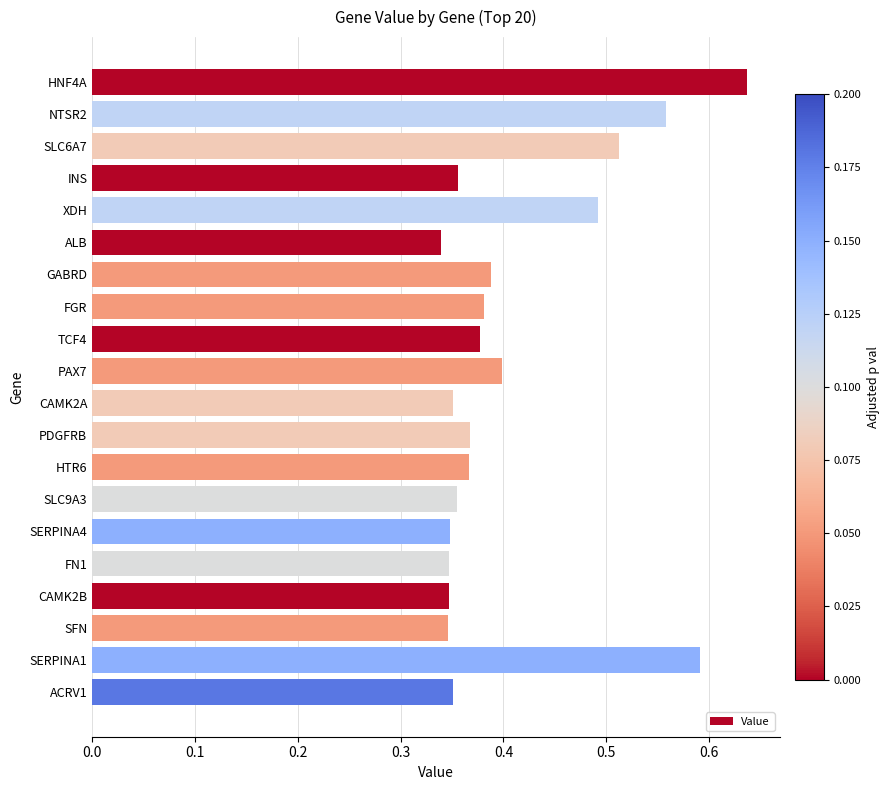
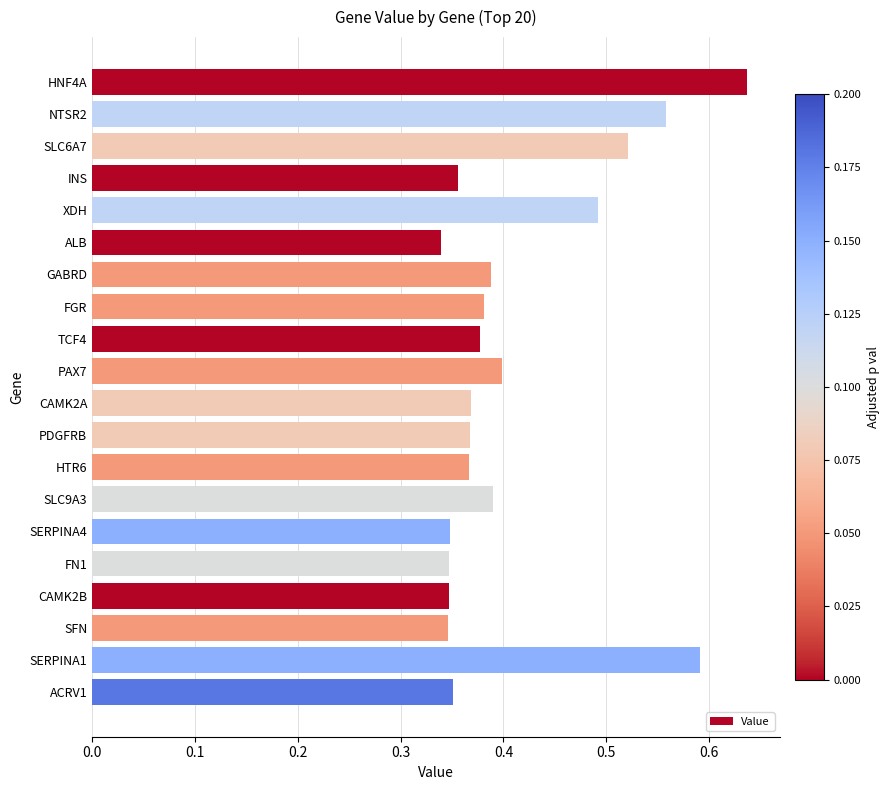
  {
    "HNF4A": 0.637,
    "NTSR2": 0.558,
-   "SLC6A7": 0.513,
+   "SLC6A7": 0.521,
    "INS": 0.356,
    "XDH": 0.492,
    "ALB": 0.339,
    "GABRD": 0.388,
    "FGR": 0.381,
    "TCF4": 0.377,
    "PAX7": 0.399,
-   "CAMK2A": 0.351,
+   "CAMK2A": 0.369,
    "PDGFRB": 0.367,
    "HTR6": 0.366,
-   "SLC9A3": 0.355,
+   "SLC9A3": 0.390,
    "SERPINA4": 0.348,
    "FN1": 0.347,
    "CAMK2B": 0.347,
    "SFN": 0.346,
    "SERPINA1": 0.591,
    "ACRV1": 0.351
  }
